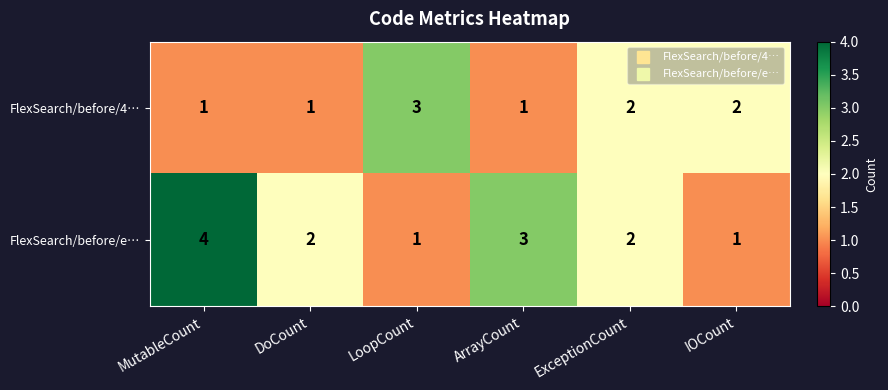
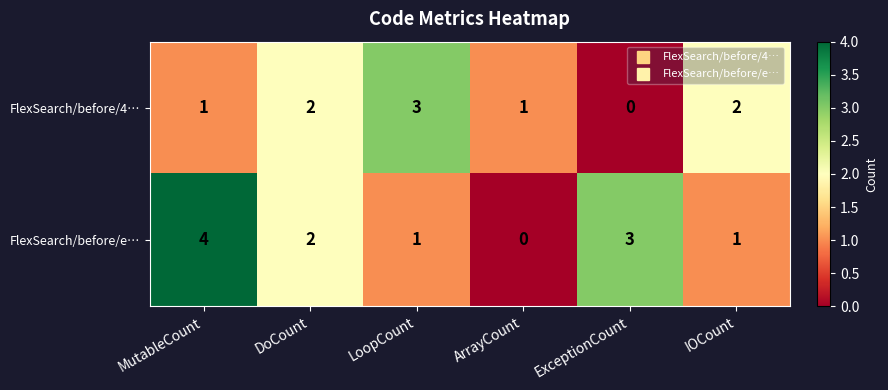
  {
    "FlexSearch/before/4…": {
      "MutableCount": 1,
-     "DoCount": 1,
+     "DoCount": 2,
      "LoopCount": 3,
      "ArrayCount": 1,
-     "ExceptionCount": 2,
+     "ExceptionCount": 0,
      "IOCount": 2
    },
    "FlexSearch/before/e…": {
      "MutableCount": 4,
      "DoCount": 2,
      "LoopCount": 1,
-     "ArrayCount": 3,
-     "ExceptionCount": 2,
+     "ArrayCount": 0,
+     "ExceptionCount": 3,
      "IOCount": 1
    }
  }
